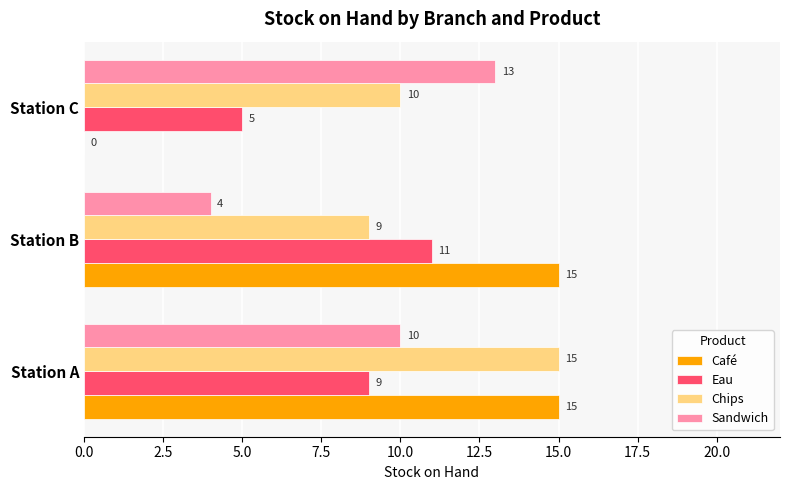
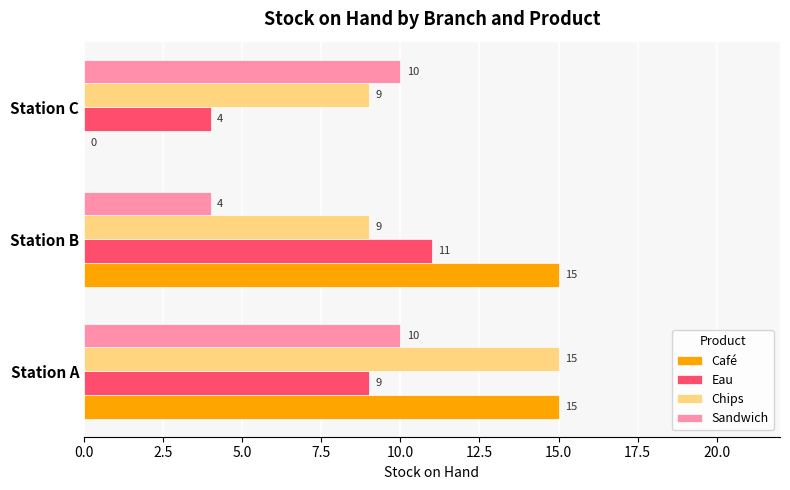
  {
    "Café": {
      "Station C": 0,
      "Station B": 15,
      "Station A": 15
    },
    "Eau": {
-     "Station C": 5,
+     "Station C": 4,
      "Station B": 11,
      "Station A": 9
    },
    "Chips": {
-     "Station C": 10,
+     "Station C": 9,
      "Station B": 9,
      "Station A": 15
    },
    "Sandwich": {
-     "Station C": 13,
+     "Station C": 10,
      "Station B": 4,
      "Station A": 10
    }
  }
